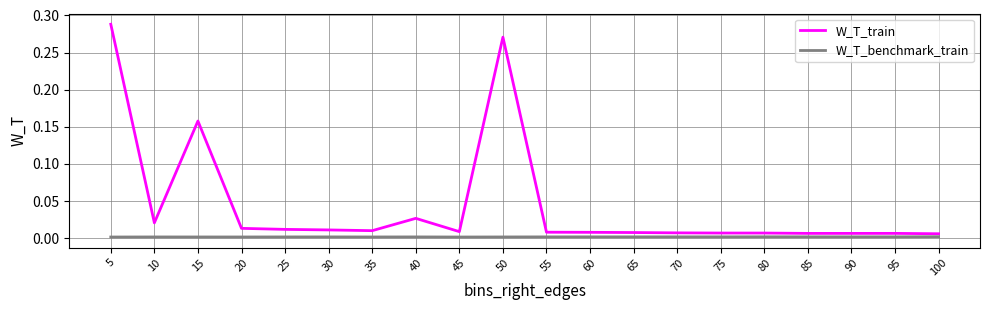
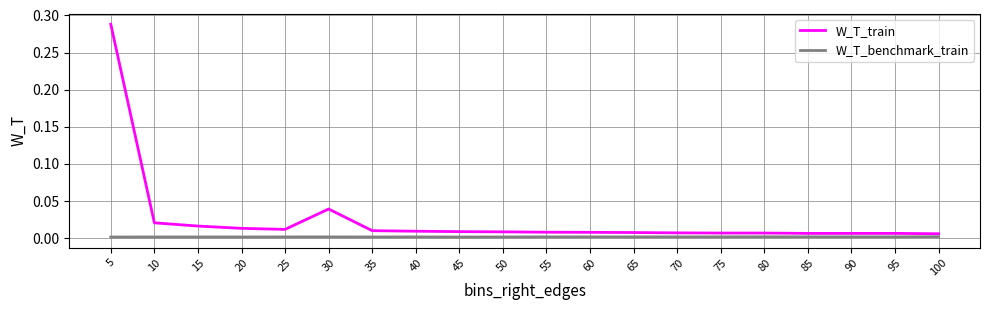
  {
    "W_T_train": {
      "5": 0.29,
      "10": 0.02,
-     "15": 0.16,
+     "15": 0.02,
      "20": 0.01,
      "25": 0.01,
-     "30": 0.01,
+     "30": 0.04,
      "35": 0.01,
-     "40": 0.03,
+     "40": 0.01,
      "45": 0.01,
-     "50": 0.27,
+     "50": 0.01,
      "55": 0.01,
      "60": 0.01,
      "65": 0.01,
      "70": 0.01,
      "75": 0.01,
      "80": 0.01,
      "85": 0.01,
      "90": 0.01,
      "95": 0.01,
      "100": 0.01
    },
    "W_T_benchmark_train": {
      "5": 0.00,
      "10": 0.00,
      "15": 0.00,
      "20": 0.00,
      "25": 0.00,
      "30": 0.00,
      "35": 0.00,
      "40": 0.00,
      "45": 0.00,
      "50": 0.00,
      "55": 0.00,
      "60": 0.00,
      "65": 0.00,
      "70": 0.00,
      "75": 0.00,
      "80": 0.00,
      "85": 0.00,
      "90": 0.00,
      "95": 0.00,
      "100": 0.00
    }
  }
